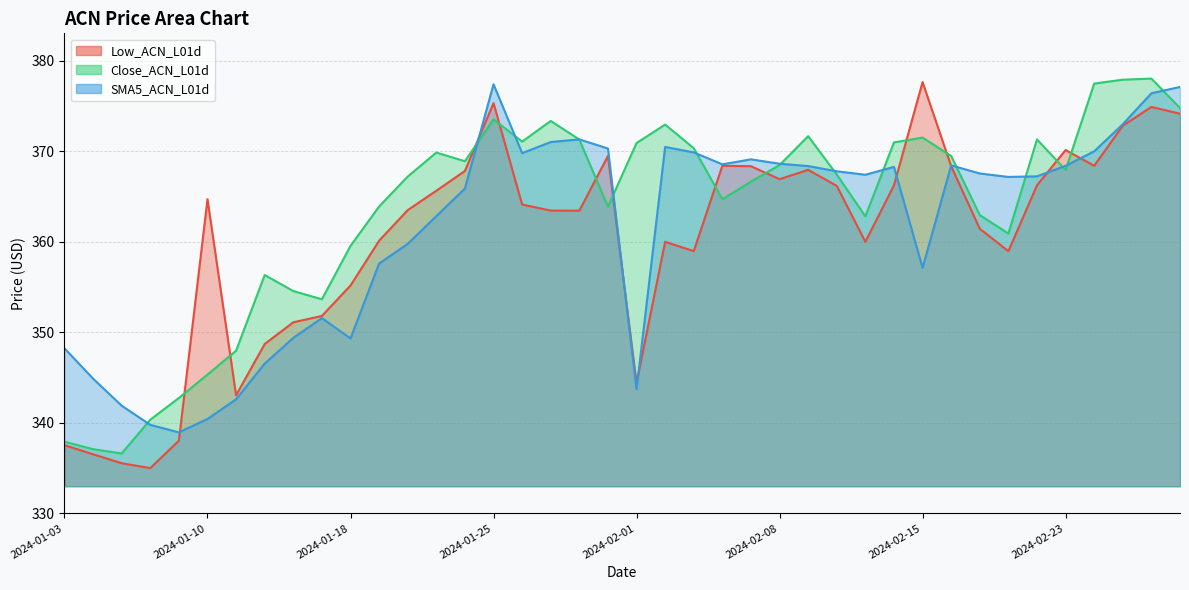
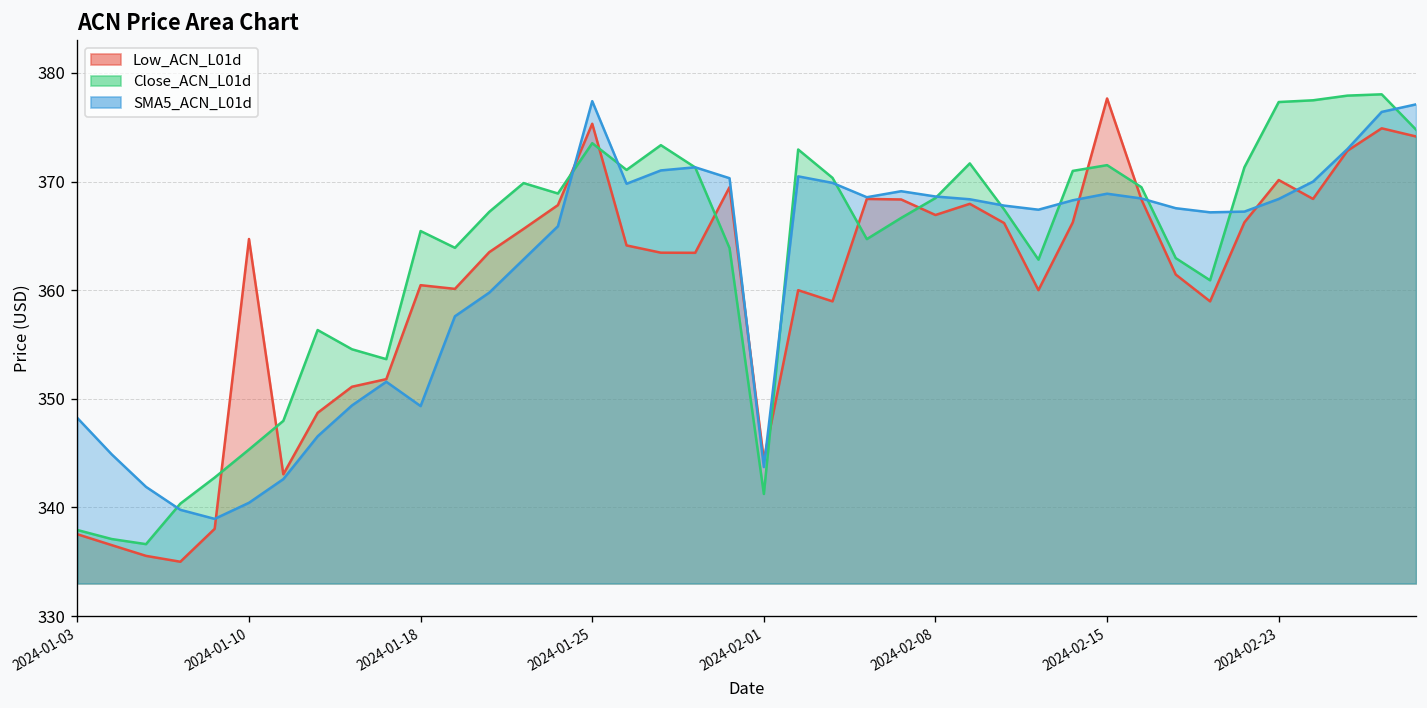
  {
    "Low_ACN_L01d": {
      "2024-01-03": 338,
      "2024-01-10": 365,
-     "2024-01-18": 355,
+     "2024-01-18": 360,
      "2024-01-25": 375,
      "2024-02-01": 344,
      "2024-02-08": 367,
      "2024-02-15": 378,
      "2024-02-23": 370
    },
    "Close_ACN_L01d": {
      "2024-01-03": 338,
      "2024-01-10": 345,
-     "2024-01-18": 360,
+     "2024-01-18": 365,
      "2024-01-25": 374,
-     "2024-02-01": 371,
+     "2024-02-01": 341,
      "2024-02-15": 372,
-     "2024-02-23": 368
+     "2024-02-23": 377
    },
    "SMA5_ACN_L01d": {
      "2024-01-03": 348,
      "2024-01-10": 340,
      "2024-01-18": 349,
      "2024-01-25": 377,
      "2024-02-01": 344,
-     "2024-02-15": 357,
+     "2024-02-15": 369,
      "2024-02-23": 368
    }
  }
